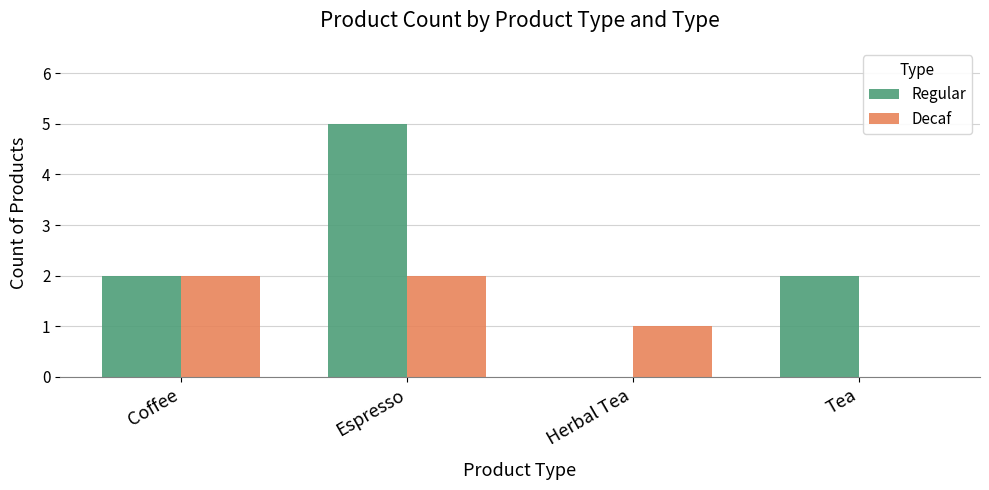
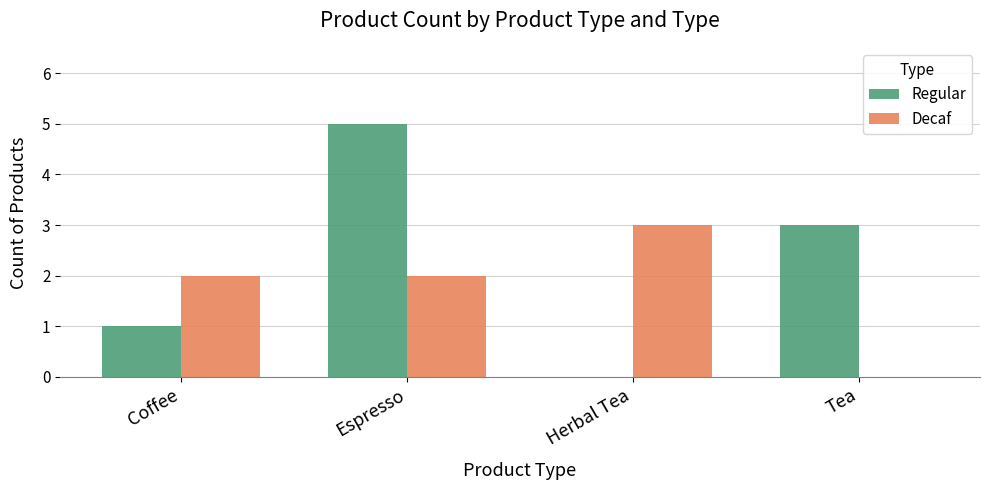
  {
    "Regular": {
-     "Coffee": 2,
+     "Coffee": 1,
      "Espresso": 5,
      "Herbal Tea": 0,
-     "Tea": 2
+     "Tea": 3
    },
    "Decaf": {
      "Coffee": 2,
      "Espresso": 2,
-     "Herbal Tea": 1,
+     "Herbal Tea": 3,
      "Tea": 0
    }
  }
